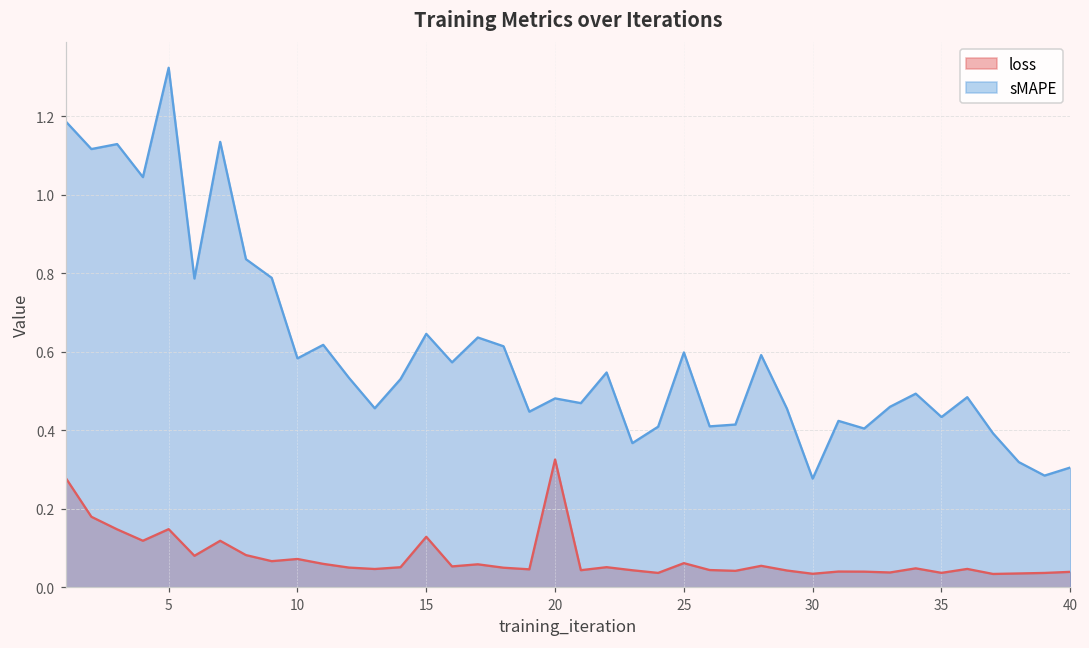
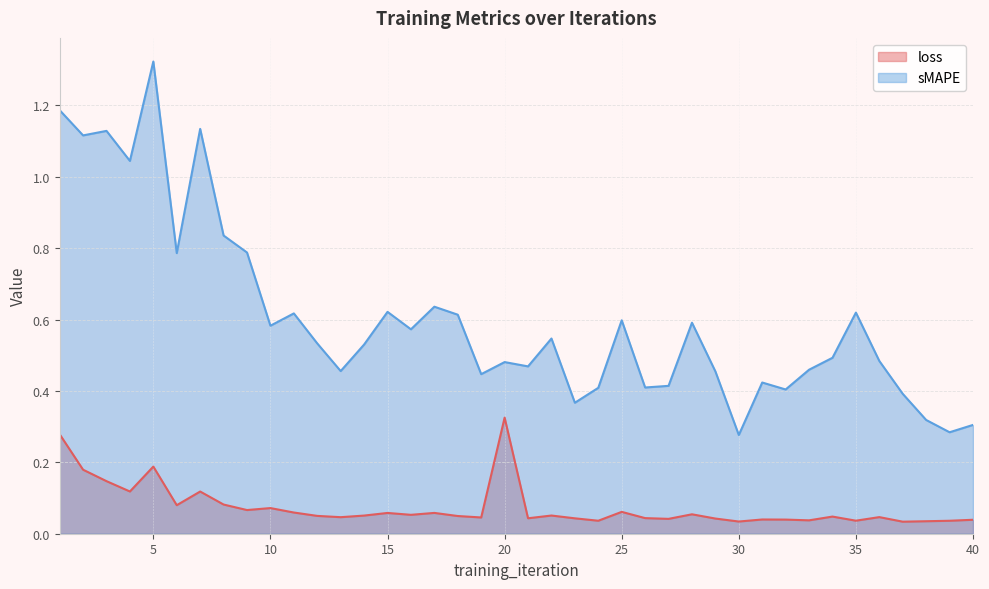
  {
    "loss": {
-     "5": 0.15,
+     "5": 0.19,
      "10": 0.07,
-     "15": 0.13,
+     "15": 0.06,
      "20": 0.33,
      "25": 0.06,
      "30": 0.03,
      "35": 0.04,
      "40": 0.04
    },
    "sMAPE": {
      "5": 1.32,
      "10": 0.58,
-     "15": 0.65,
+     "15": 0.62,
      "20": 0.48,
      "25": 0.60,
      "30": 0.28,
-     "35": 0.43,
+     "35": 0.62,
      "40": 0.30
    }
  }
